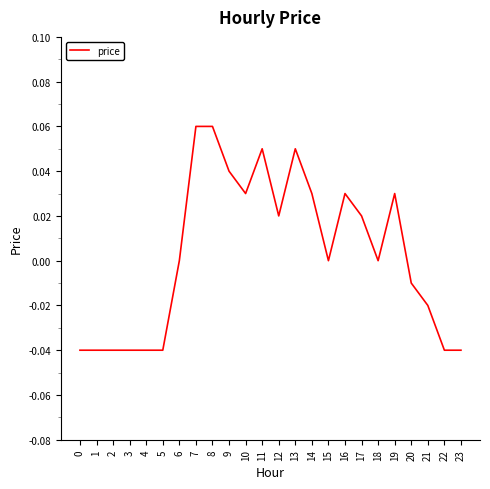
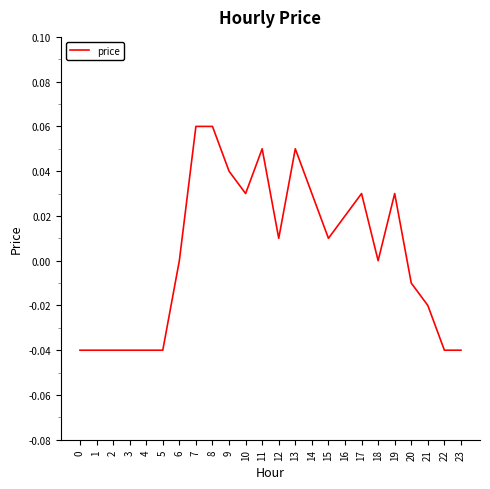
  {
    "0": -0.04,
    "1": -0.04,
    "2": -0.04,
    "3": -0.04,
    "4": -0.04,
    "5": -0.04,
    "6": 0.00,
    "7": 0.06,
    "8": 0.06,
    "9": 0.04,
    "10": 0.03,
    "11": 0.05,
-   "12": 0.02,
+   "12": 0.01,
    "13": 0.05,
    "14": 0.03,
-   "15": 0.00,
-   "16": 0.03,
-   "17": 0.02,
+   "15": 0.01,
+   "16": 0.02,
+   "17": 0.03,
    "18": 0.00,
    "19": 0.03,
    "20": -0.01,
    "21": -0.02,
    "22": -0.04,
    "23": -0.04
  }
